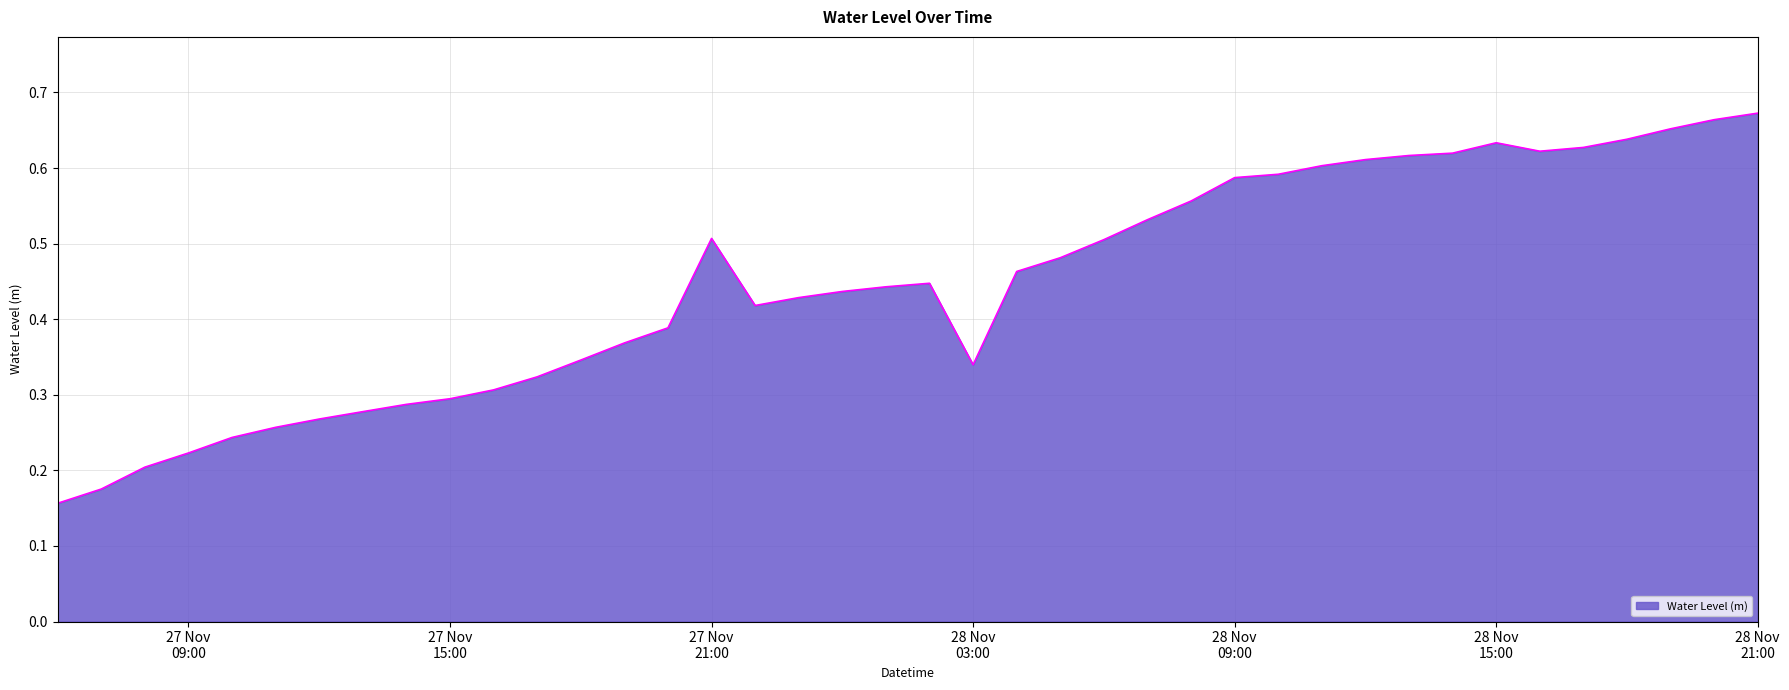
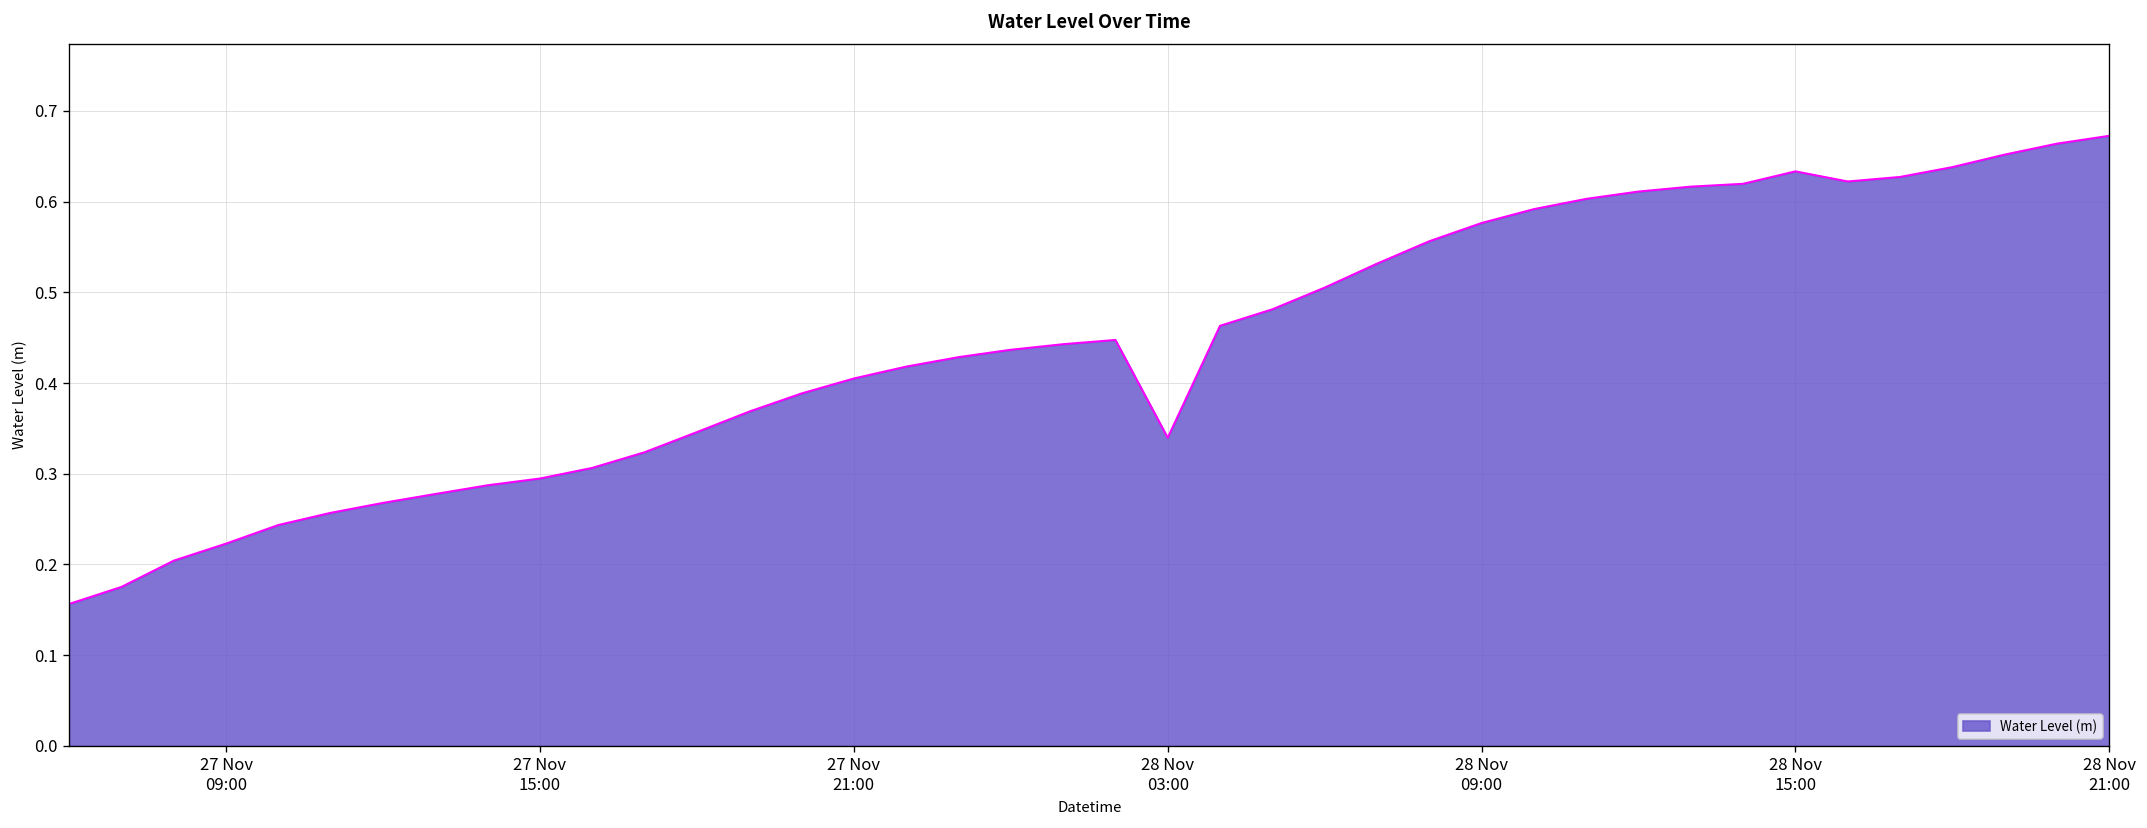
  {
    "27 Nov 09:00": 0.22,
    "27 Nov 15:00": 0.29,
-   "27 Nov 21:00": 0.51,
+   "27 Nov 21:00": 0.41,
    "28 Nov 03:00": 0.34,
-   "28 Nov 09:00": 0.59,
+   "28 Nov 09:00": 0.58,
    "28 Nov 15:00": 0.63,
    "28 Nov 21:00": 0.67
  }
